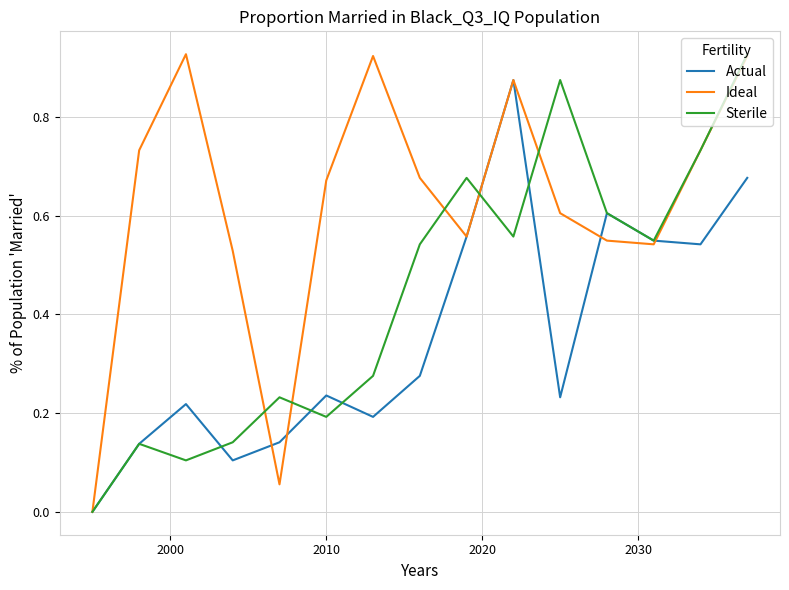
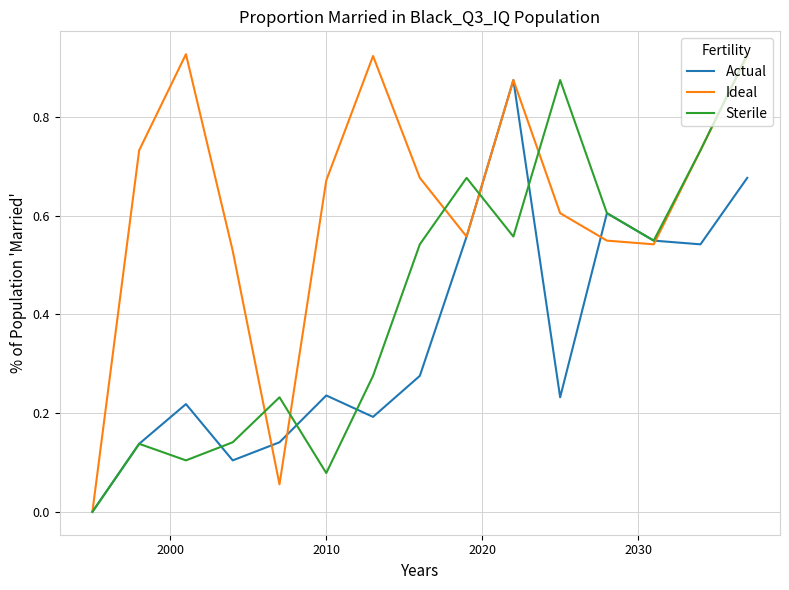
  {
    "Actual": {
      "2010": 0.24
    },
    "Ideal": {
      "2010": 0.67
    },
    "Sterile": {
-     "2010": 0.19
+     "2010": 0.08
    }
  }
